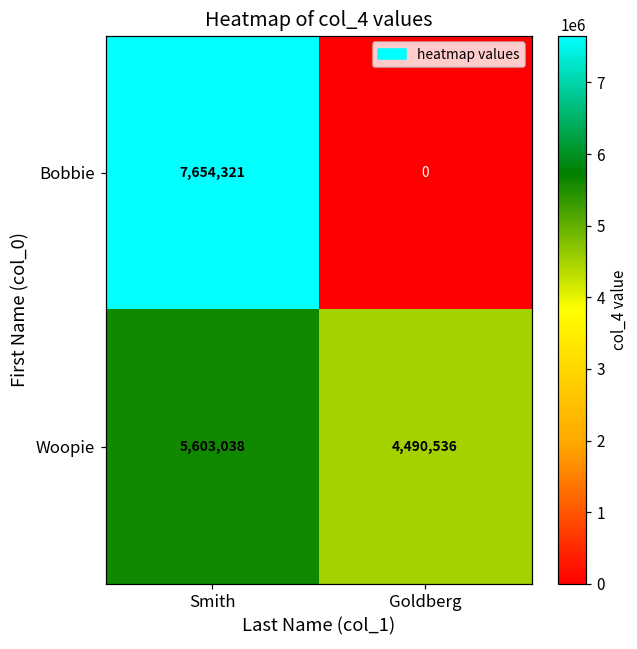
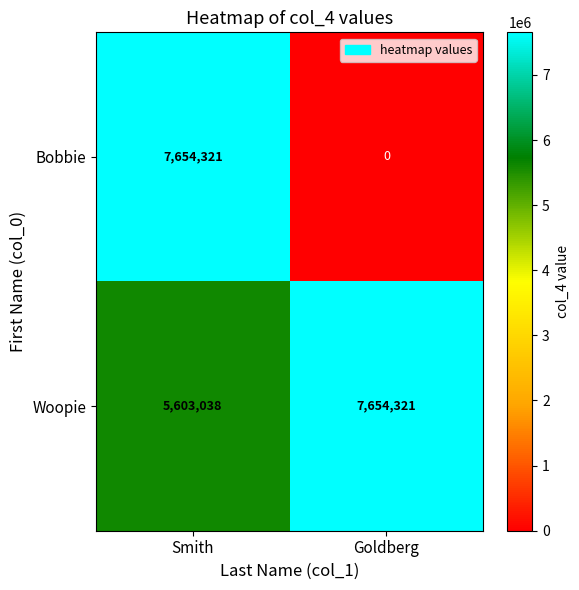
  {
    "Bobbie": {
      "Smith": "7,654,321",
      "Goldberg": "0"
    },
    "Woopie": {
      "Smith": "5,603,038",
-     "Goldberg": "4,490,536"
+     "Goldberg": "7,654,321"
    }
  }
